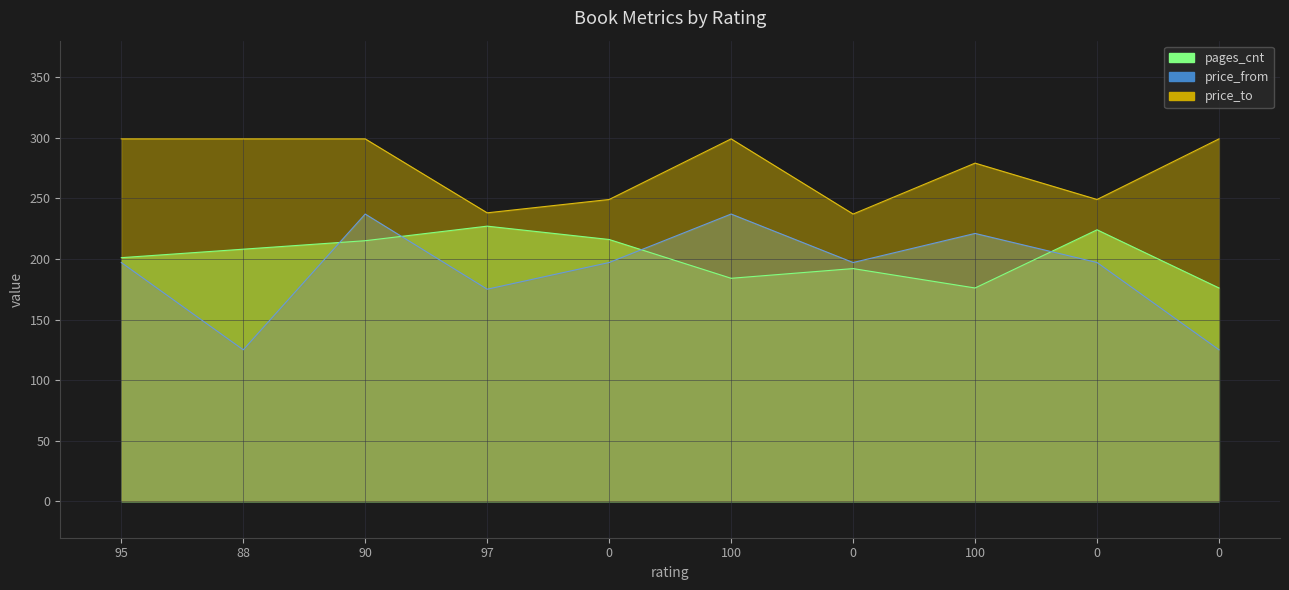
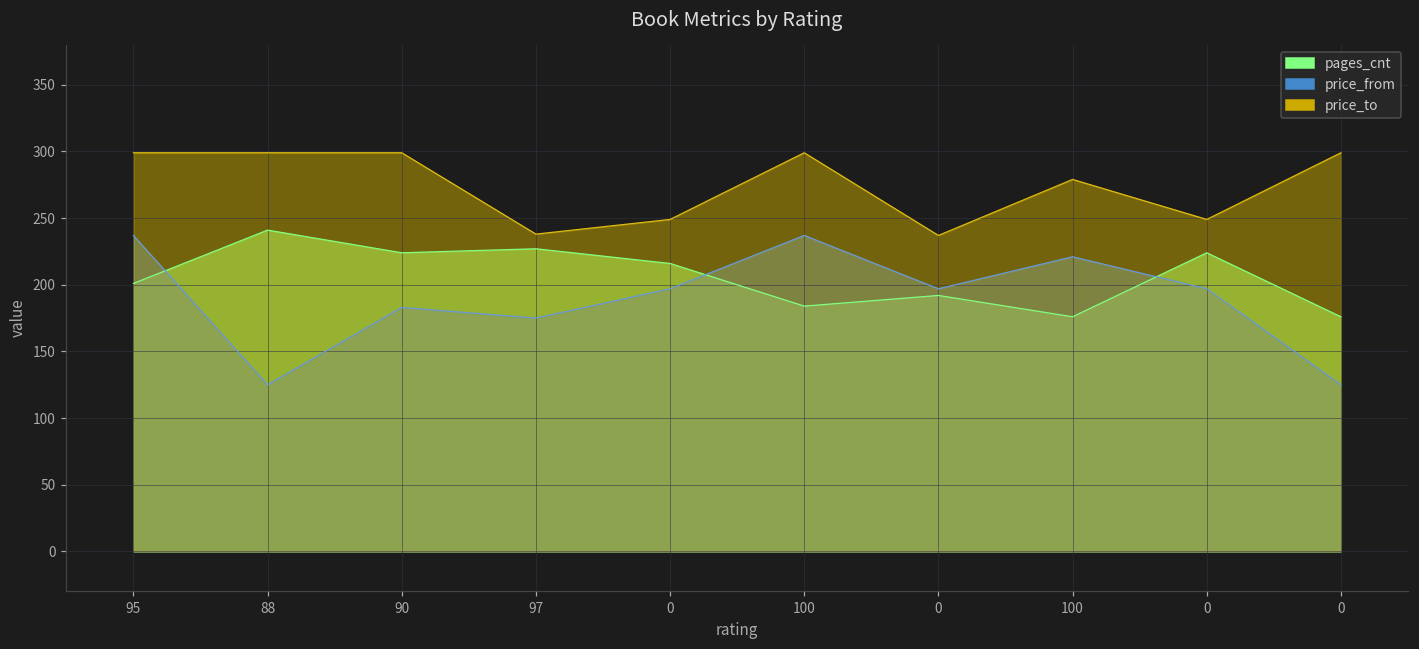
  {
    "pages_cnt": {
      "95": 201,
-     "88": 208,
-     "90": 215,
+     "88": 241,
+     "90": 224,
      "97": 227
    },
    "price_from": {
-     "95": 197,
+     "95": 237,
      "88": 125,
-     "90": 237,
+     "90": 183,
      "97": 175
    },
    "price_to": {
      "95": 299,
      "88": 299,
      "90": 299,
      "97": 238
    }
  }
